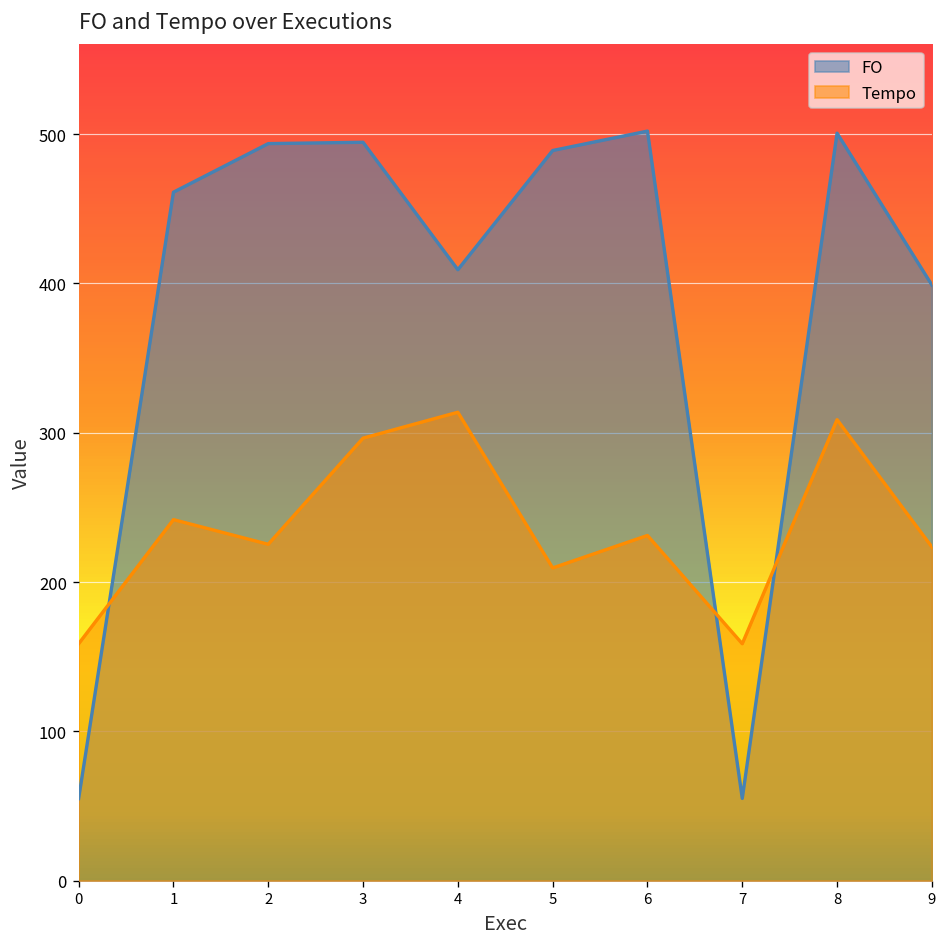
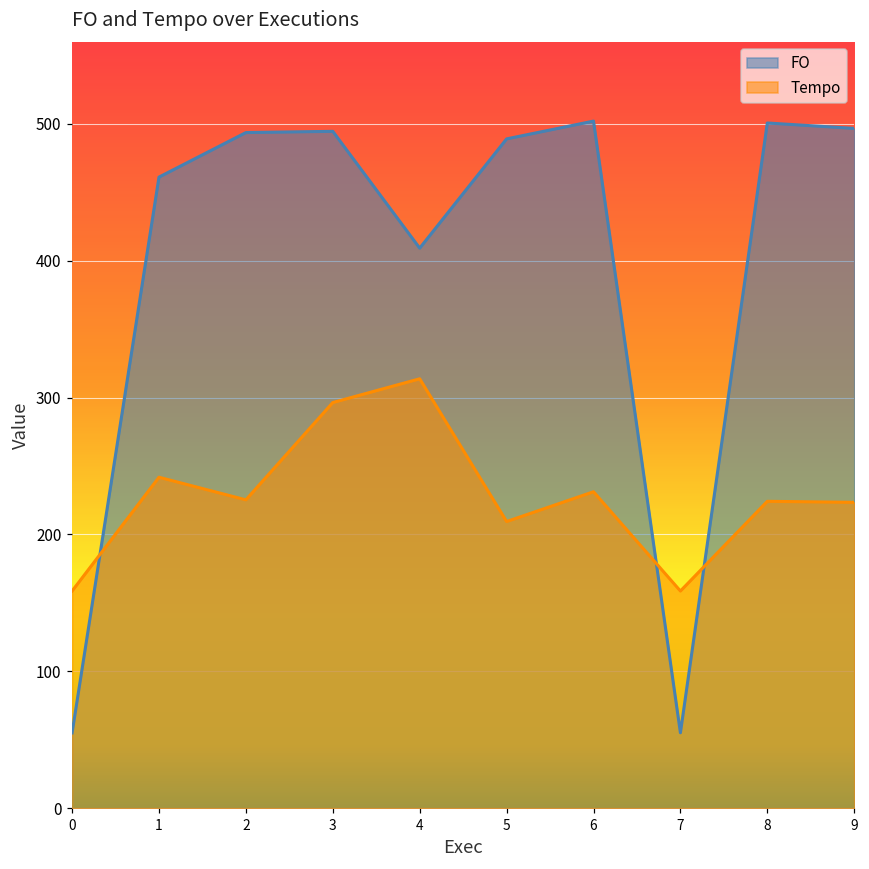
  {
    "FO": {
      "0": 55,
      "1": 461,
      "2": 494,
      "3": 495,
      "4": 409,
      "5": 489,
      "6": 502,
      "7": 55,
      "8": 501,
-     "9": 399
+     "9": 497
    },
    "Tempo": {
      "0": 159,
      "1": 242,
      "2": 225,
      "3": 296,
      "4": 314,
      "5": 209,
      "6": 231,
      "7": 159,
-     "8": 309,
+     "8": 224,
      "9": 223
    }
  }
